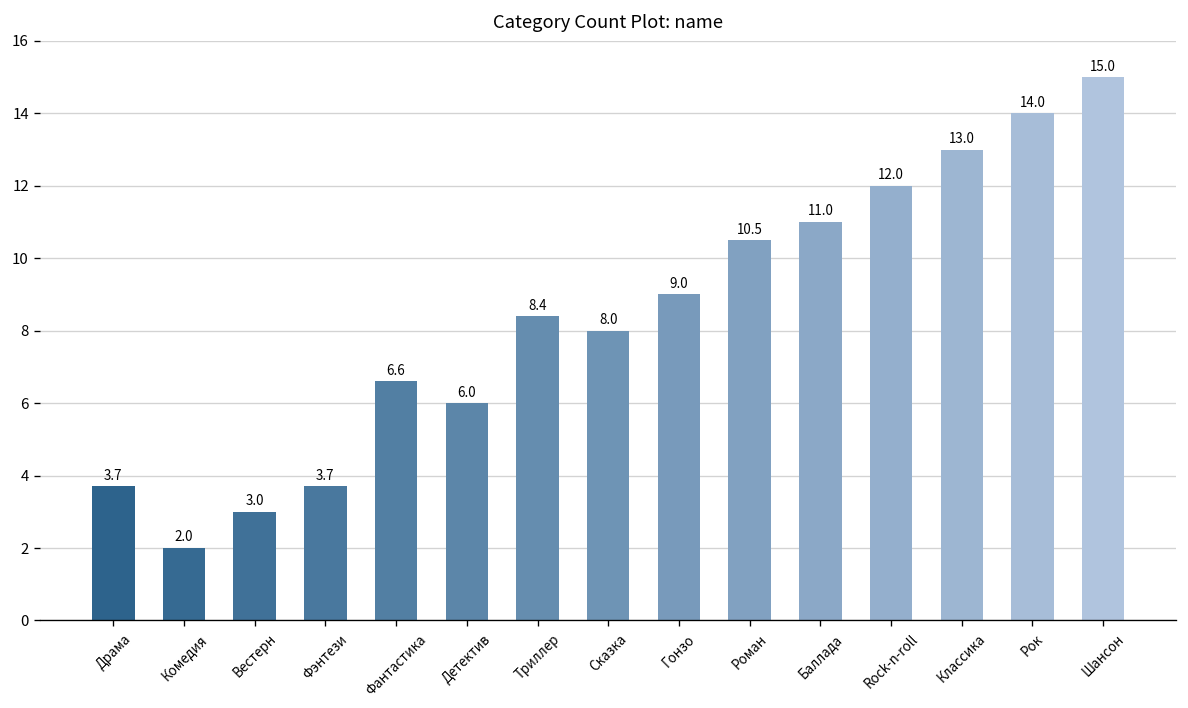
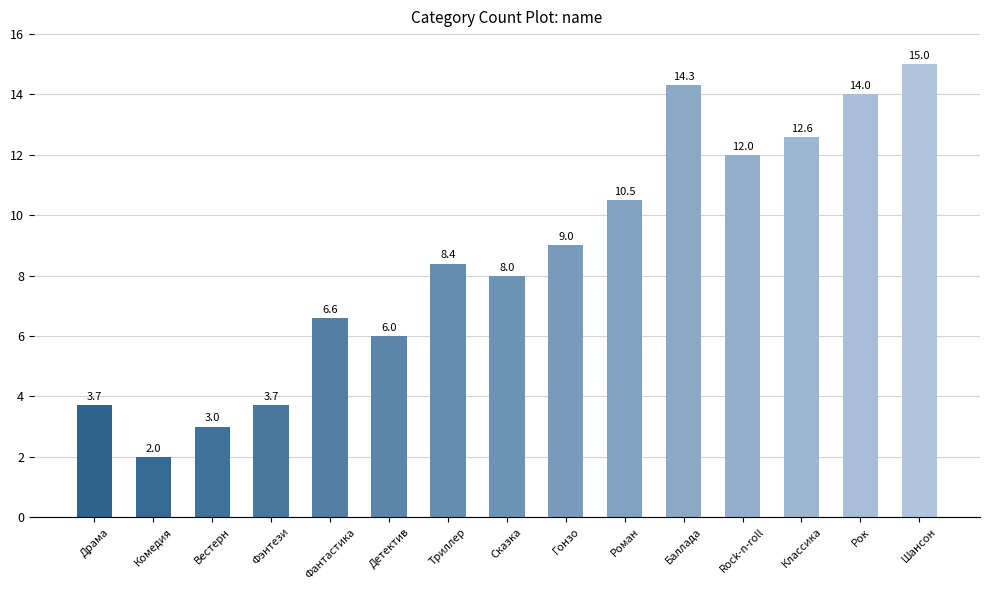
  {
    "Драма": 3.7,
    "Комедия": 2.0,
    "Вестерн": 3.0,
    "Фэнтези": 3.7,
    "Фантастика": 6.6,
    "Детектив": 6.0,
    "Триллер": 8.4,
    "Сказка": 8.0,
    "Гонзо": 9.0,
    "Роман": 10.5,
-   "Баллада": 11.0,
+   "Баллада": 14.3,
    "Rock-n-roll": 12.0,
-   "Классика": 13.0,
+   "Классика": 12.6,
    "Рок": 14.0,
    "Шансон": 15.0
  }
